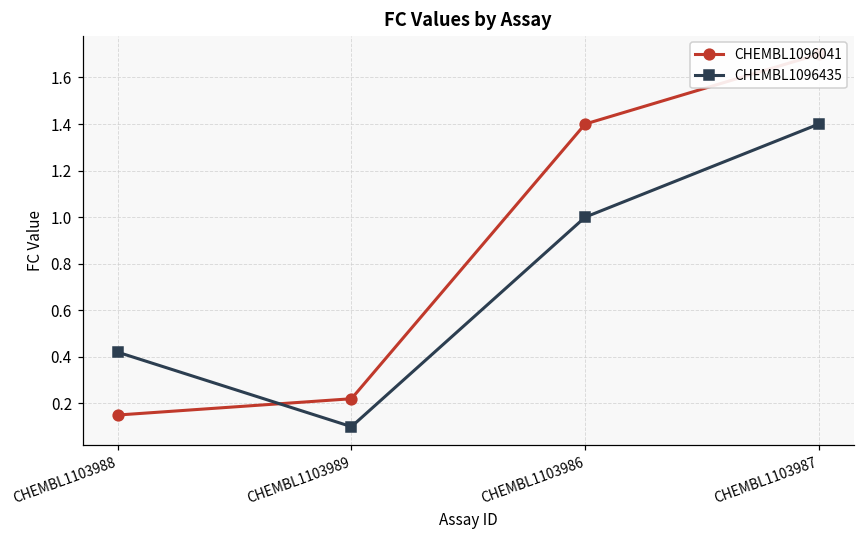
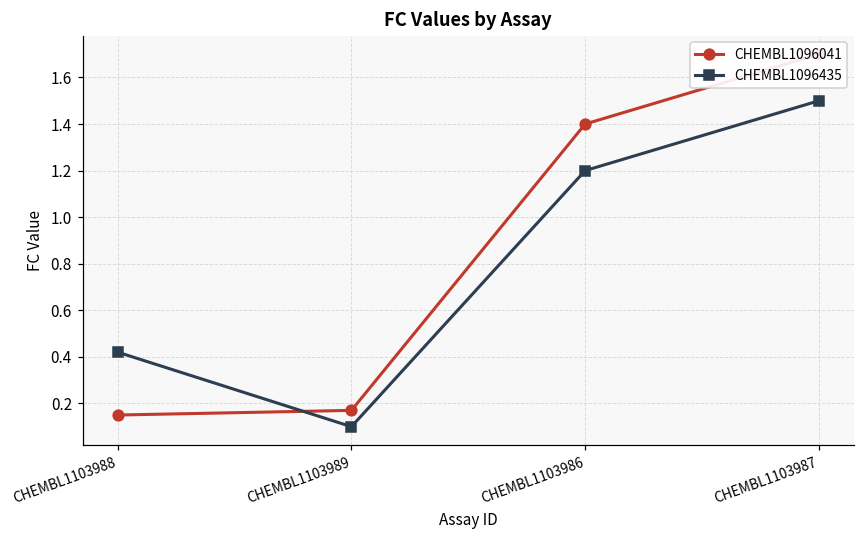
  {
    "CHEMBL1096041": {
      "CHEMBL1103988": 0.15,
-     "CHEMBL1103989": 0.22,
+     "CHEMBL1103989": 0.17,
      "CHEMBL1103986": 1.40
    },
    "CHEMBL1096435": {
      "CHEMBL1103988": 0.42,
      "CHEMBL1103989": 0.1,
-     "CHEMBL1103986": 1.0,
-     "CHEMBL1103987": 1.4
+     "CHEMBL1103986": 1.2,
+     "CHEMBL1103987": 1.5
    }
  }
